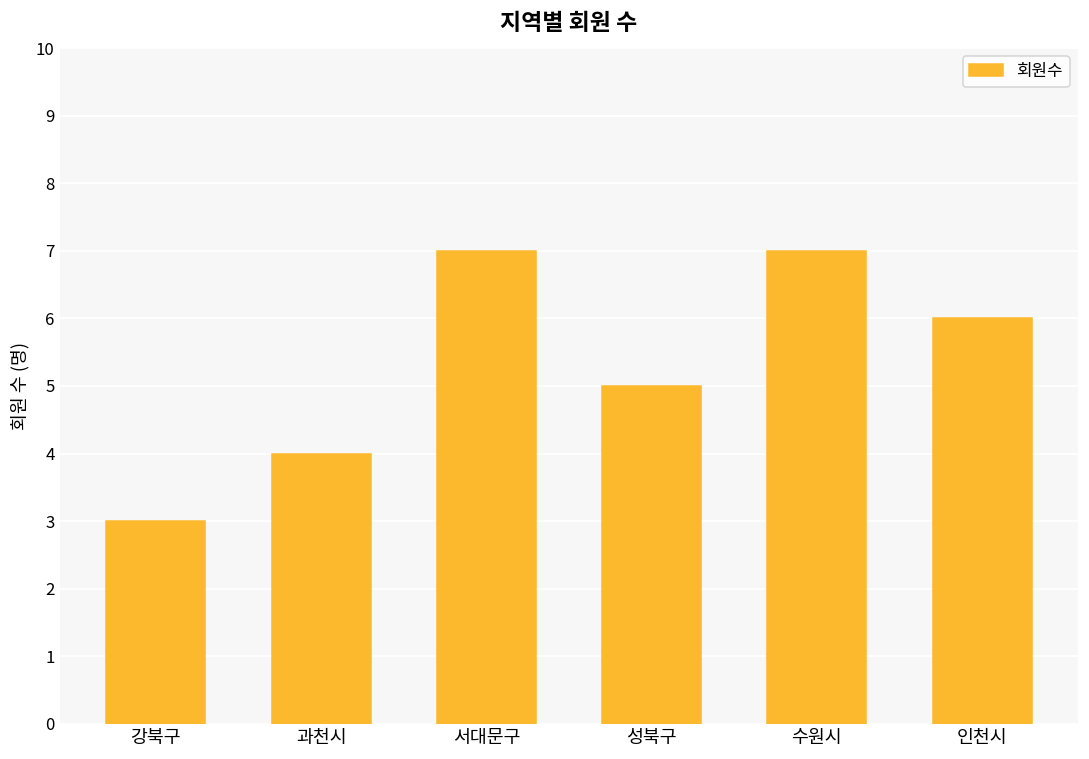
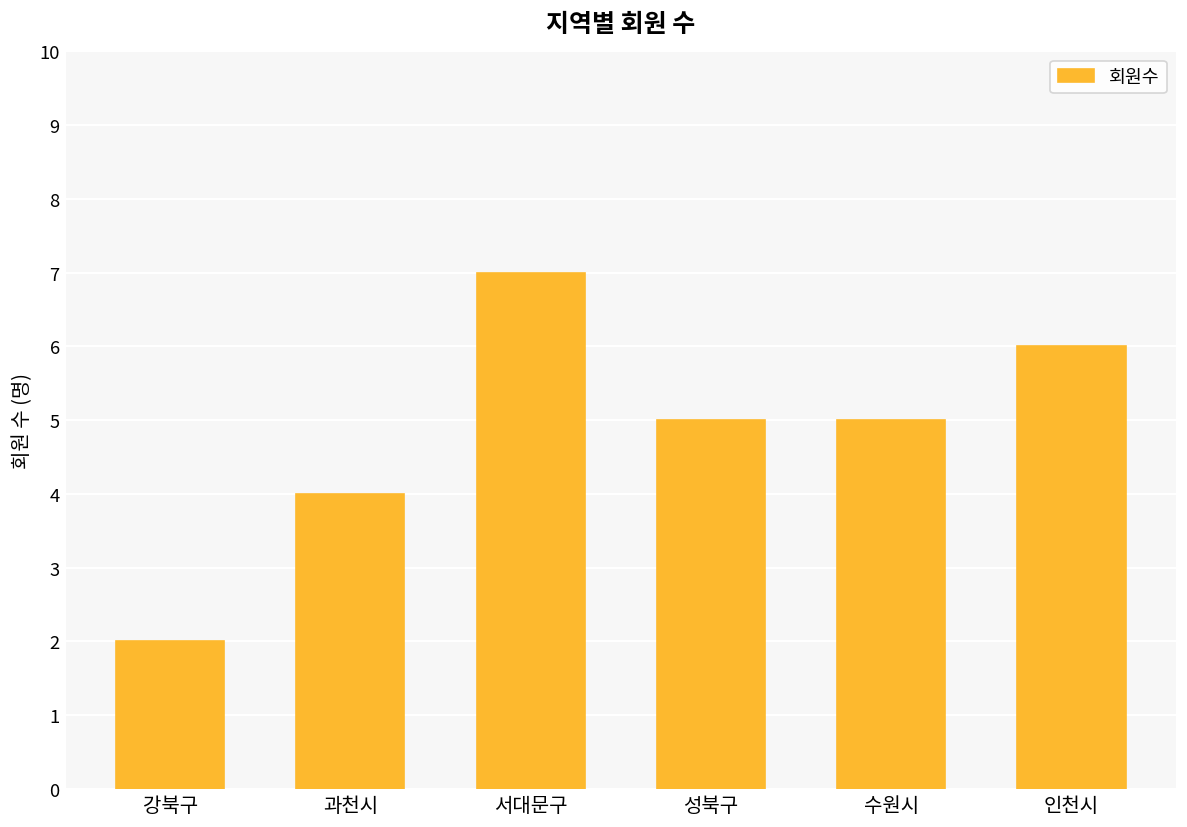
  {
-   "강북구": 3,
+   "강북구": 2,
    "과천시": 4,
    "서대문구": 7,
    "성북구": 5,
-   "수원시": 7,
+   "수원시": 5,
    "인천시": 6
  }
